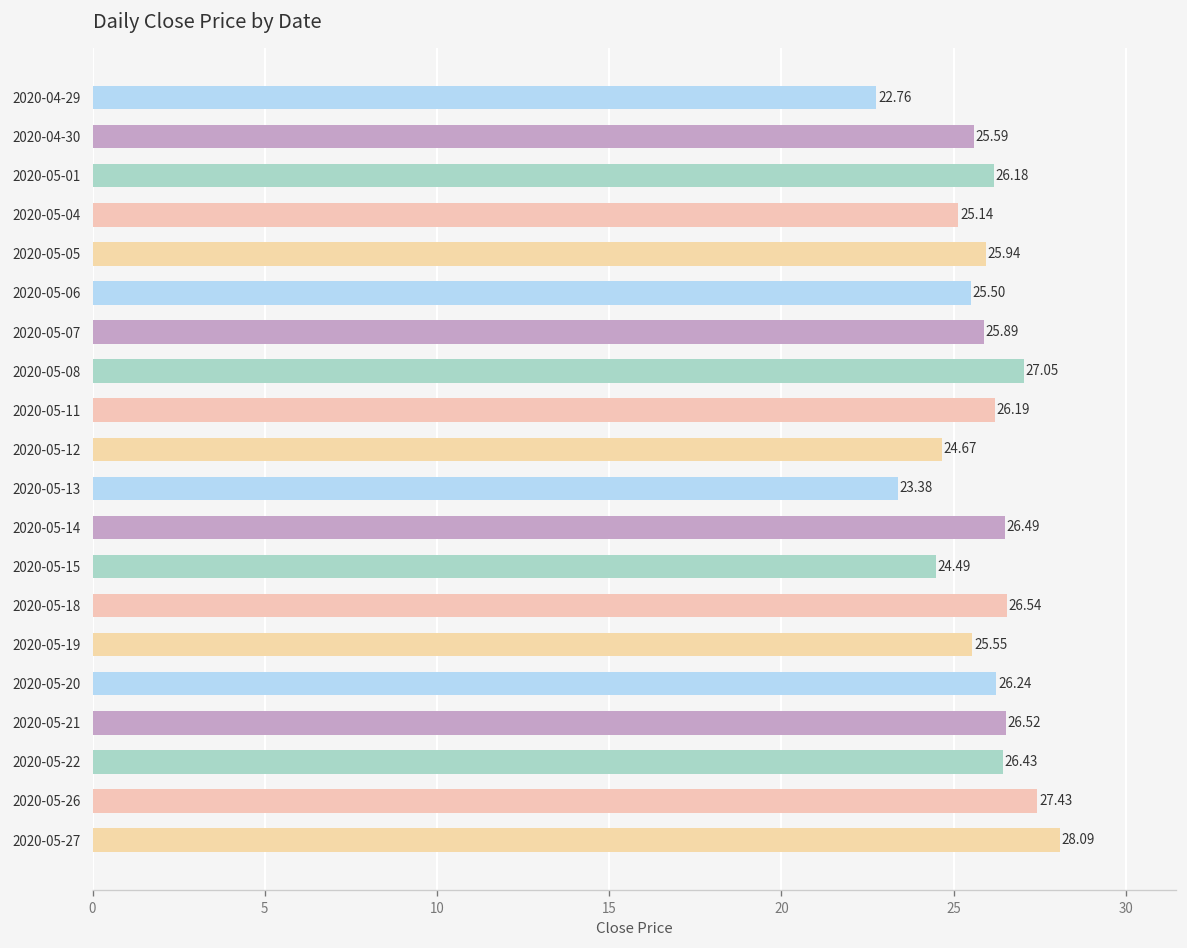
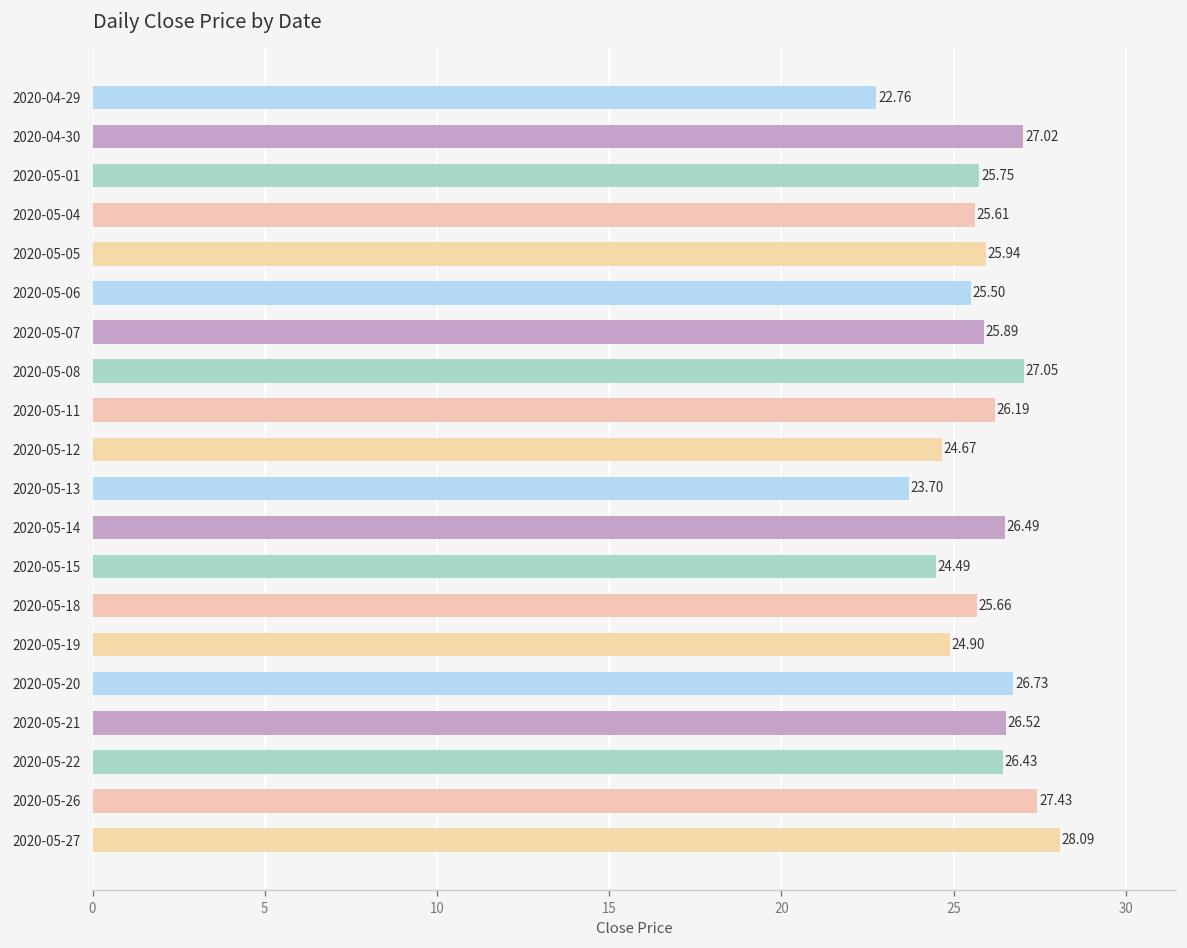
  {
    "2020-04-29": 22.76,
-   "2020-04-30": 25.59,
-   "2020-05-01": 26.18,
-   "2020-05-04": 25.14,
+   "2020-04-30": 27.02,
+   "2020-05-01": 25.75,
+   "2020-05-04": 25.61,
    "2020-05-05": 25.94,
    "2020-05-06": 25.50,
    "2020-05-07": 25.89,
    "2020-05-08": 27.05,
    "2020-05-11": 26.19,
    "2020-05-12": 24.67,
-   "2020-05-13": 23.38,
+   "2020-05-13": 23.70,
    "2020-05-14": 26.49,
    "2020-05-15": 24.49,
-   "2020-05-18": 26.54,
-   "2020-05-19": 25.55,
-   "2020-05-20": 26.24,
+   "2020-05-18": 25.66,
+   "2020-05-19": 24.90,
+   "2020-05-20": 26.73,
    "2020-05-21": 26.52,
    "2020-05-22": 26.43,
    "2020-05-26": 27.43,
    "2020-05-27": 28.09
  }
